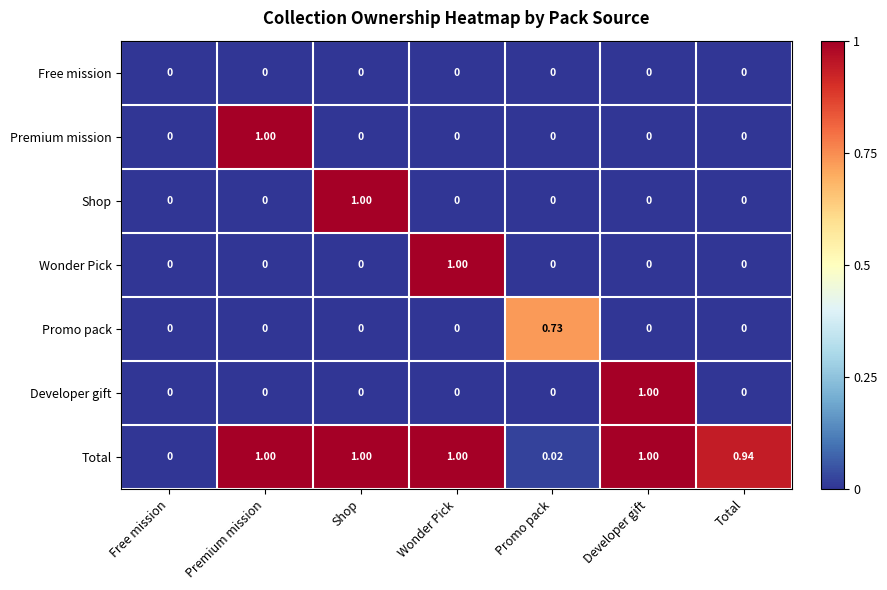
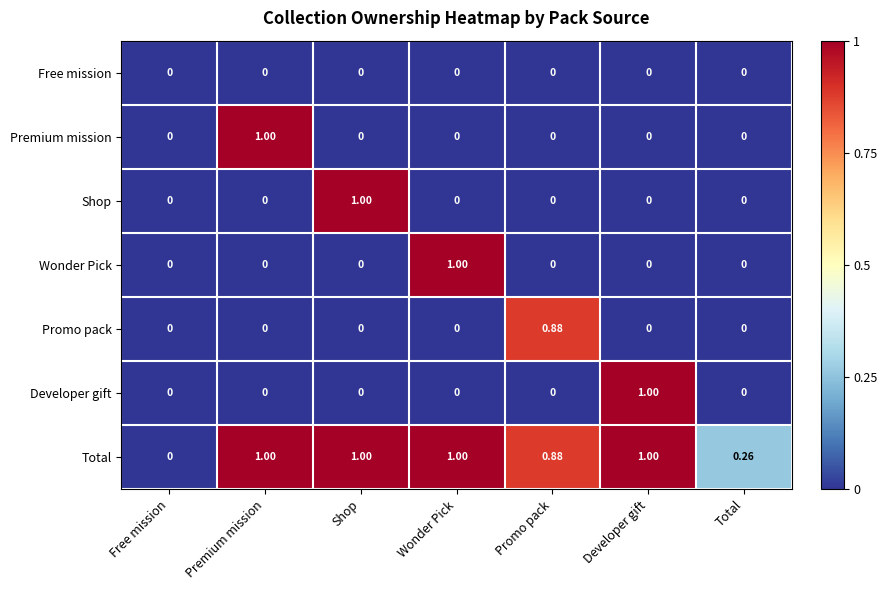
  {
    "Free mission": {
      "Free mission": 0,
      "Premium mission": 0,
      "Shop": 0,
      "Wonder Pick": 0,
      "Promo pack": 0,
      "Developer gift": 0,
      "Total": 0
    },
    "Premium mission": {
      "Free mission": 0,
      "Premium mission": 1.00,
      "Shop": 0,
      "Wonder Pick": 0,
      "Promo pack": 0,
      "Developer gift": 0,
      "Total": 0
    },
    "Shop": {
      "Free mission": 0,
      "Premium mission": 0,
      "Shop": 1.00,
      "Wonder Pick": 0,
      "Promo pack": 0,
      "Developer gift": 0,
      "Total": 0
    },
    "Wonder Pick": {
      "Free mission": 0,
      "Premium mission": 0,
      "Shop": 0,
      "Wonder Pick": 1.00,
      "Promo pack": 0,
      "Developer gift": 0,
      "Total": 0
    },
    "Promo pack": {
      "Free mission": 0,
      "Premium mission": 0,
      "Shop": 0,
      "Wonder Pick": 0,
-     "Promo pack": 0.73,
+     "Promo pack": 0.88,
      "Developer gift": 0,
      "Total": 0
    },
    "Developer gift": {
      "Free mission": 0,
      "Premium mission": 0,
      "Shop": 0,
      "Wonder Pick": 0,
      "Promo pack": 0,
      "Developer gift": 1.00,
      "Total": 0
    },
    "Total": {
      "Free mission": 0,
      "Premium mission": 1.00,
      "Shop": 1.00,
      "Wonder Pick": 1.00,
-     "Promo pack": 0.02,
+     "Promo pack": 0.88,
      "Developer gift": 1.00,
-     "Total": 0.94
+     "Total": 0.26
    }
  }
